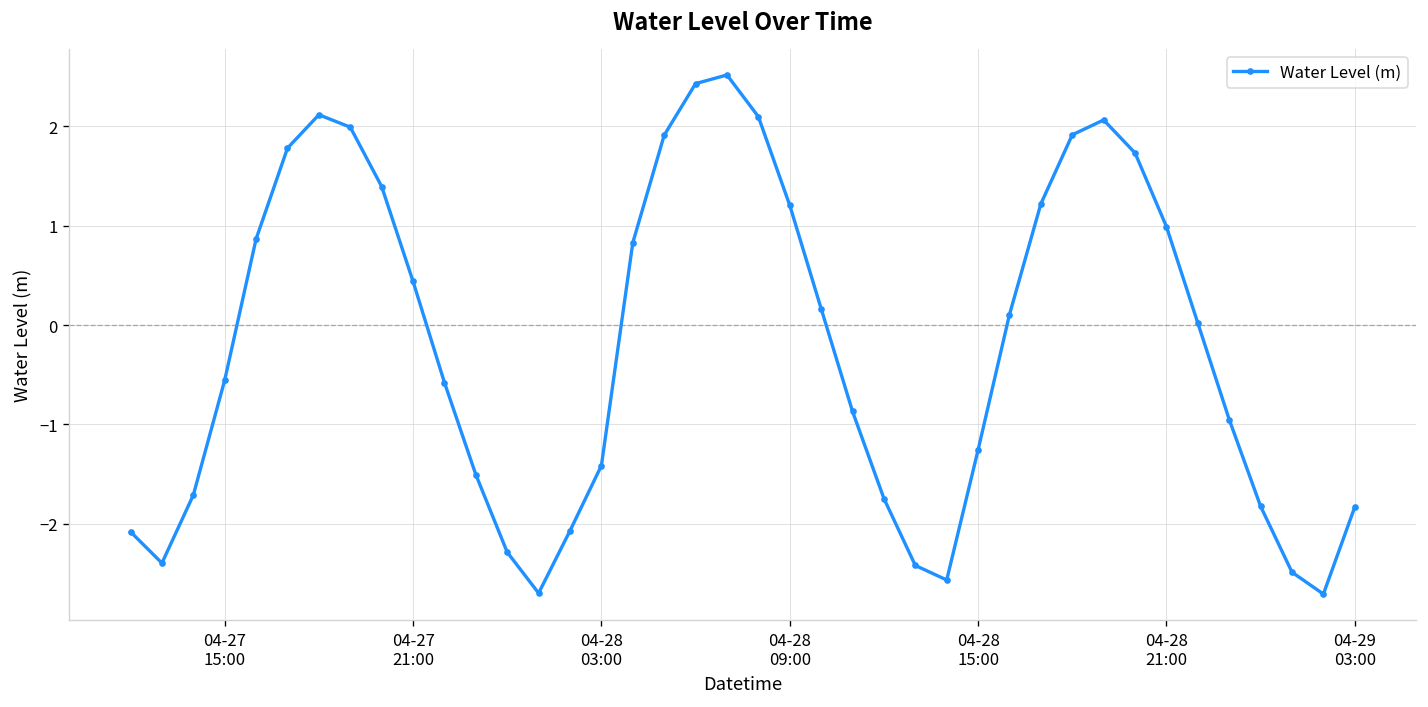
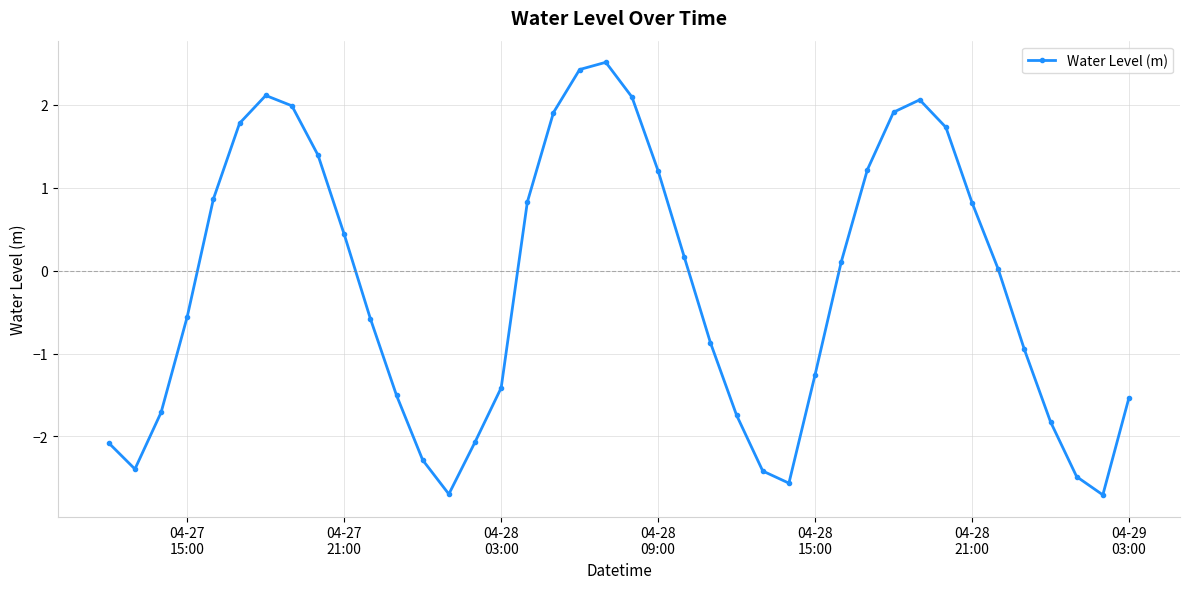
  {
    "04-27 15:00": -0.6,
    "04-27 21:00": 0.4,
    "04-28 03:00": -1.4,
    "04-28 09:00": 1.2,
    "04-28 15:00": -1.3,
-   "04-28 21:00": 1.0,
-   "04-29 03:00": -1.8
+   "04-28 21:00": 0.8,
+   "04-29 03:00": -1.5
  }
